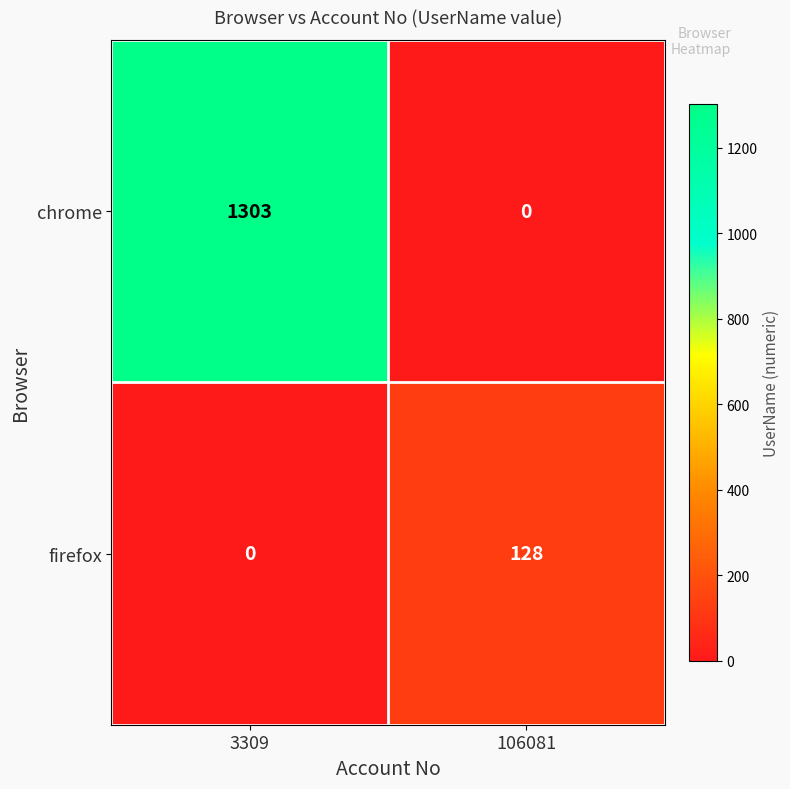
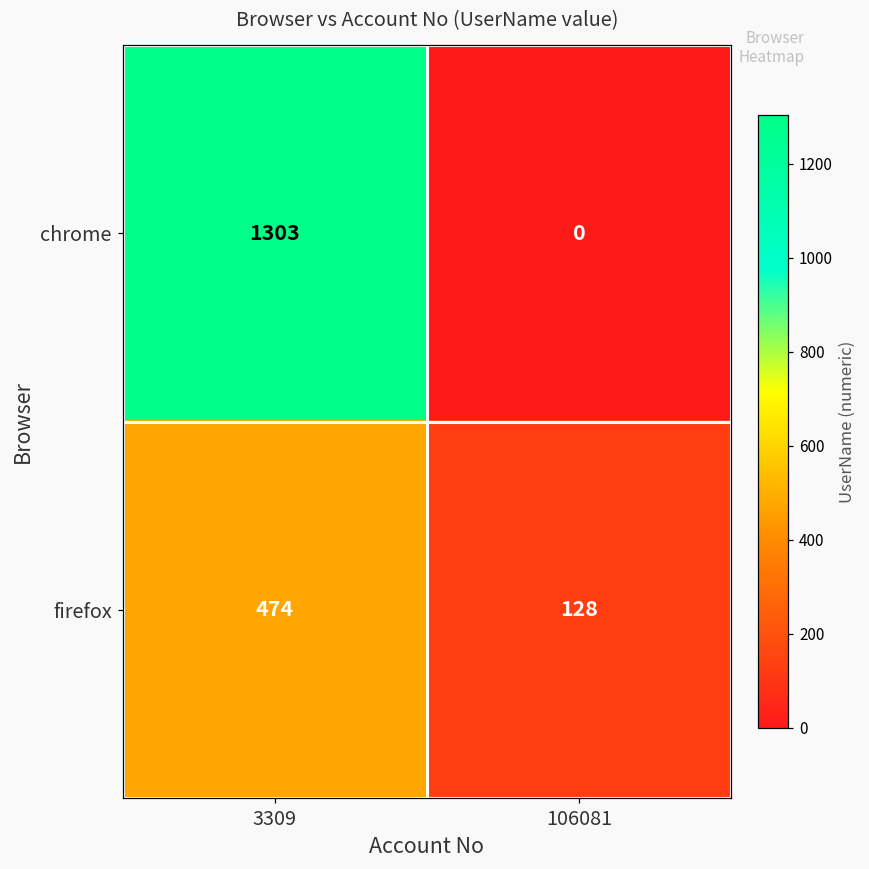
  {
    "chrome": {
      "3309": 1303,
      "106081": 0
    },
    "firefox": {
-     "3309": 0,
+     "3309": 474,
      "106081": 128
    }
  }
